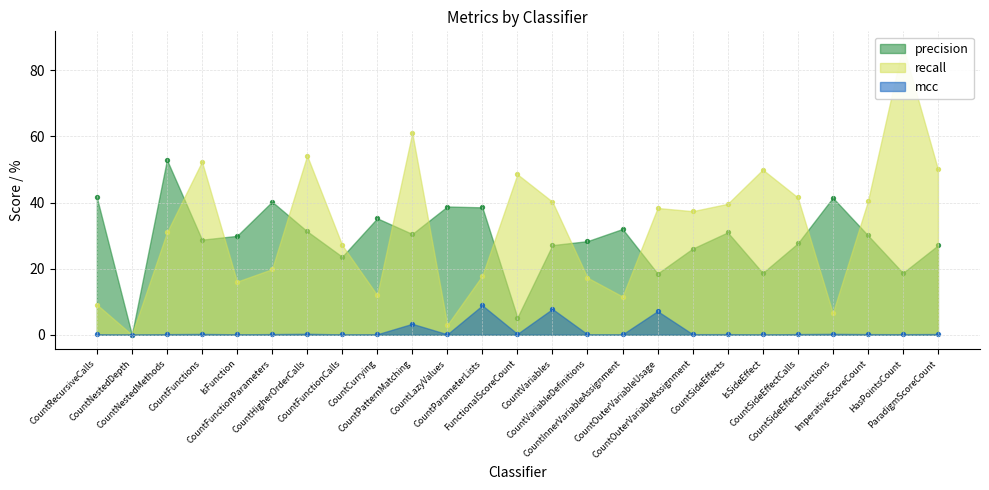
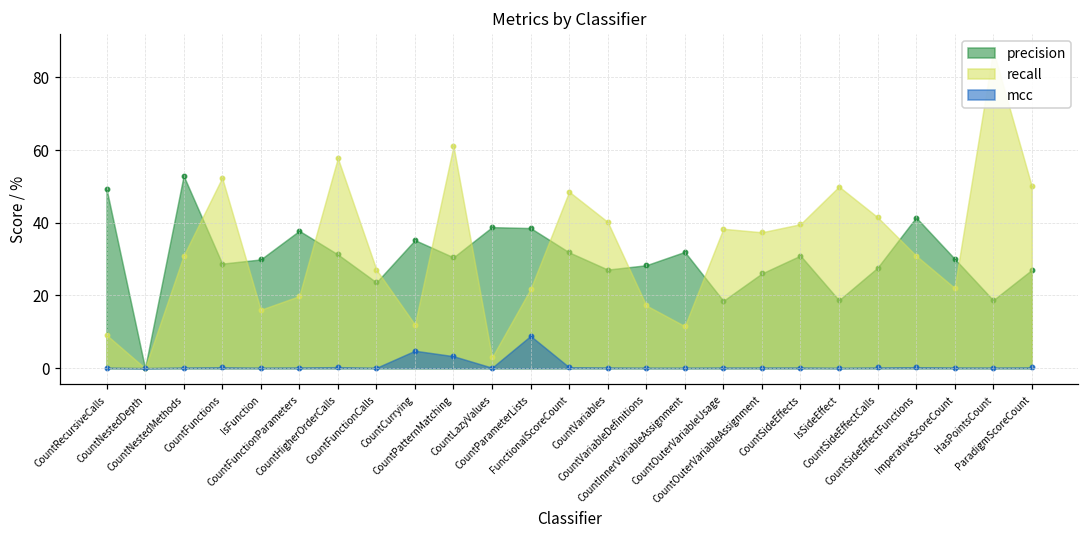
  {
    "precision": {
-     "CountRecursiveCalls": 42,
+     "CountRecursiveCalls": 49,
      "CountNestedMethods": 53,
      "CountFunctions": 29,
      "IsFunction": 30,
-     "CountFunctionParameters": 40,
+     "CountFunctionParameters": 38,
      "CountHigherOrderCalls": 31,
      "CountFunctionCalls": 24,
      "CountCurrying": 35,
      "CountPatternMatching": 30,
      "CountLazyValues": 39,
      "CountParameterLists": 39,
-     "FunctionalScoreCount": 5,
+     "FunctionalScoreCount": 32,
      "CountVariables": 27,
      "CountVariableDefinitions": 28,
      "CountInnerVariableAssignment": 32,
      "CountOuterVariableUsage": 19,
      "CountOuterVariableAssignment": 26,
      "CountSideEffects": 31,
      "IsSideEffect": 19,
      "CountSideEffectCalls": 28,
      "CountSideEffectFunctions": 41,
      "ImperativeScoreCount": 30,
      "HasPointsCount": 19,
      "ParadigmScoreCount": 27
    },
    "recall": {
      "CountRecursiveCalls": 9,
      "CountNestedMethods": 31,
      "CountFunctions": 52,
      "IsFunction": 16,
      "CountFunctionParameters": 20,
-     "CountHigherOrderCalls": 54,
+     "CountHigherOrderCalls": 58,
      "CountFunctionCalls": 27,
      "CountCurrying": 12,
      "CountPatternMatching": 61,
      "CountLazyValues": 3,
-     "CountParameterLists": 18,
+     "CountParameterLists": 22,
      "FunctionalScoreCount": 49,
      "CountVariables": 40,
      "CountVariableDefinitions": 17,
      "CountInnerVariableAssignment": 12,
      "CountOuterVariableUsage": 38,
      "CountOuterVariableAssignment": 37,
      "CountSideEffects": 40,
      "IsSideEffect": 50,
      "CountSideEffectCalls": 42,
-     "CountSideEffectFunctions": 7,
-     "ImperativeScoreCount": 40,
+     "CountSideEffectFunctions": 31,
+     "ImperativeScoreCount": 22,
      "ParadigmScoreCount": 50
    },
    "mcc": {
-     "CountCurrying": 0,
+     "CountCurrying": 5,
      "CountPatternMatching": 3,
      "CountParameterLists": 9,
-     "CountVariables": 8,
-     "CountOuterVariableUsage": 7
+     "CountVariables": 0,
+     "CountOuterVariableUsage": 0
    }
  }
